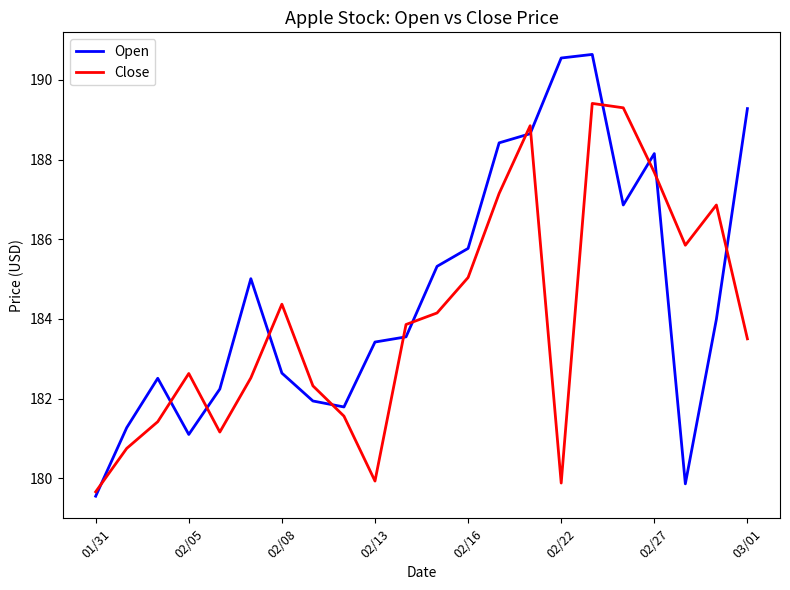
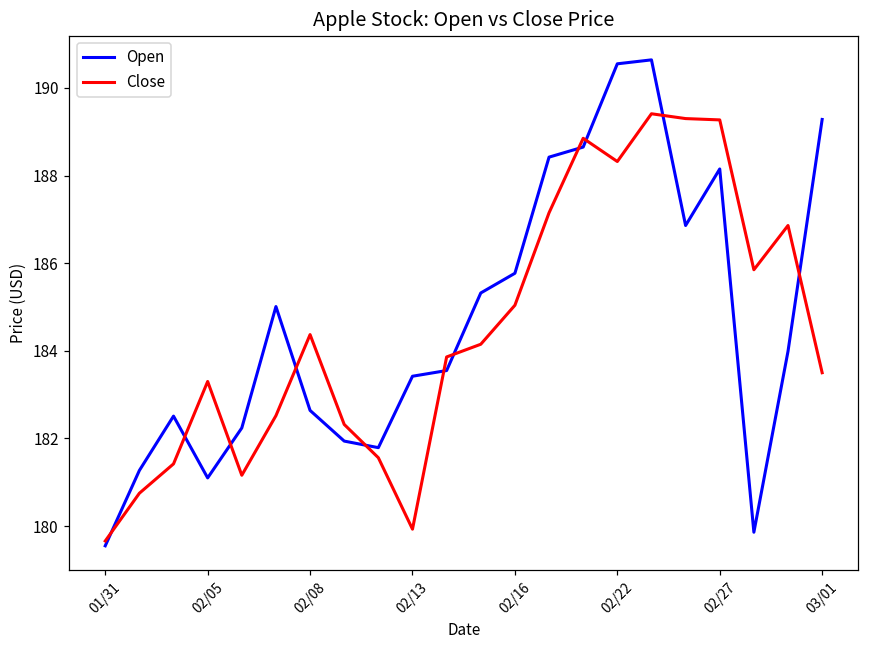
  {
    "Open": {
      "01/31": 179.6,
      "02/05": 181.1,
      "02/08": 182.6,
      "02/13": 183.4,
      "02/16": 185.8,
      "02/22": 190.6,
      "02/27": 188.2,
      "03/01": 189.3
    },
    "Close": {
      "01/31": 179.7,
-     "02/05": 182.6,
+     "02/05": 183.3,
      "02/08": 184.4,
      "02/13": 179.9,
      "02/16": 185.0,
-     "02/22": 179.9,
-     "02/27": 187.7,
+     "02/22": 188.3,
+     "02/27": 189.3,
      "03/01": 183.5
    }
  }
